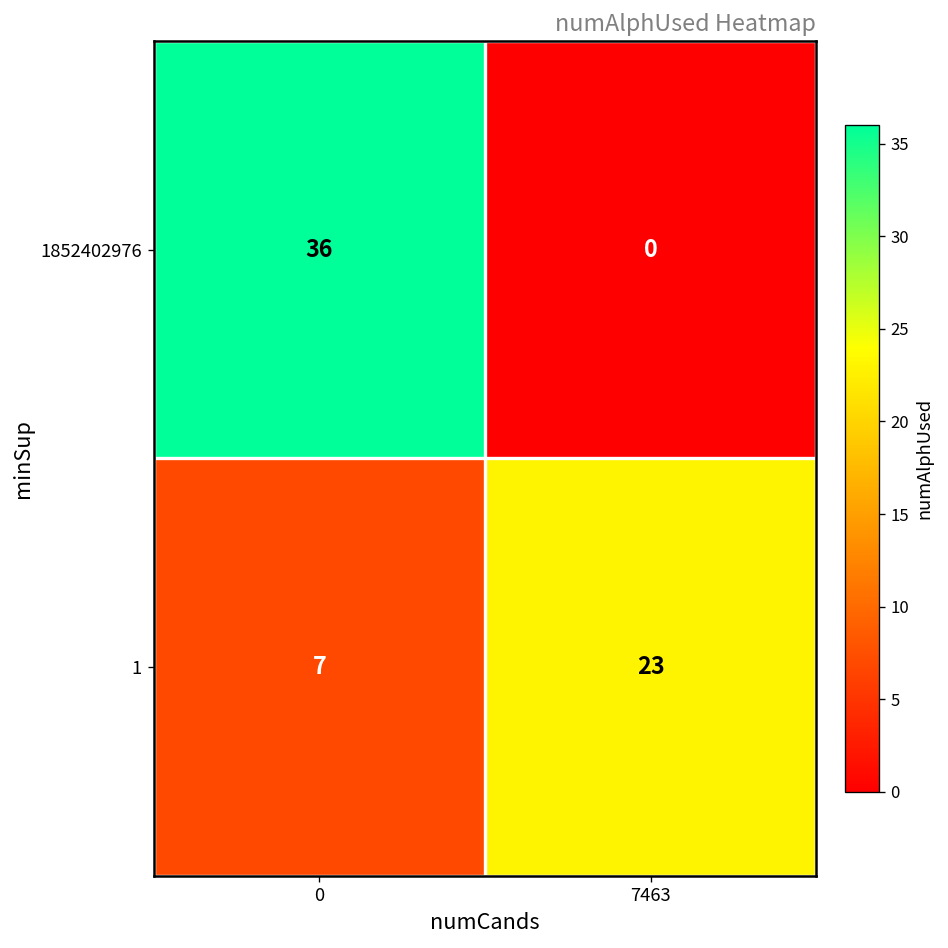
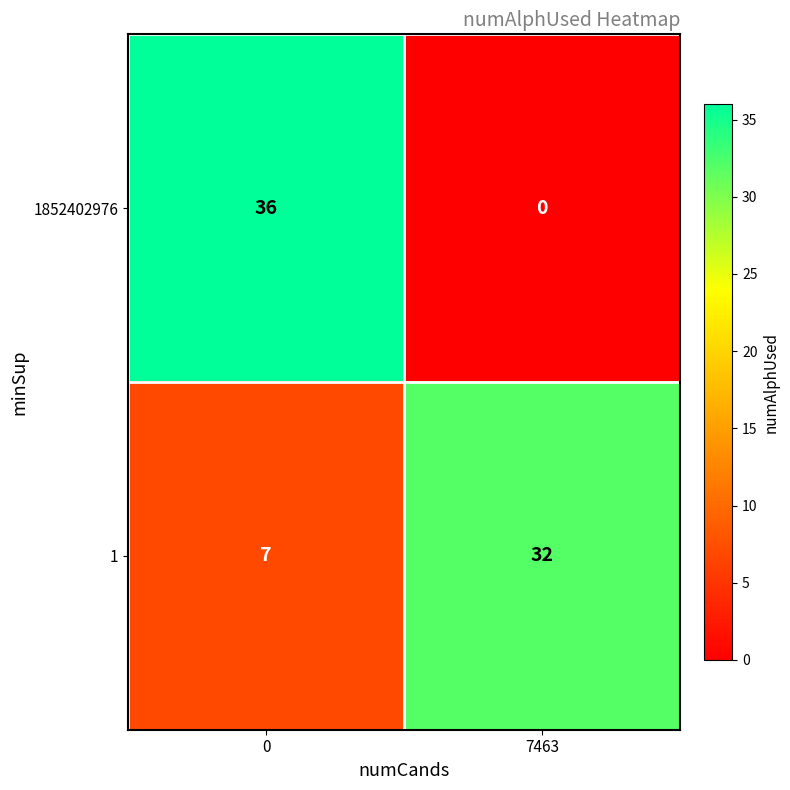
  {
    "1852402976": {
      "0": 36,
      "7463": 0
    },
    "1": {
      "0": 7,
-     "7463": 23
+     "7463": 32
    }
  }
